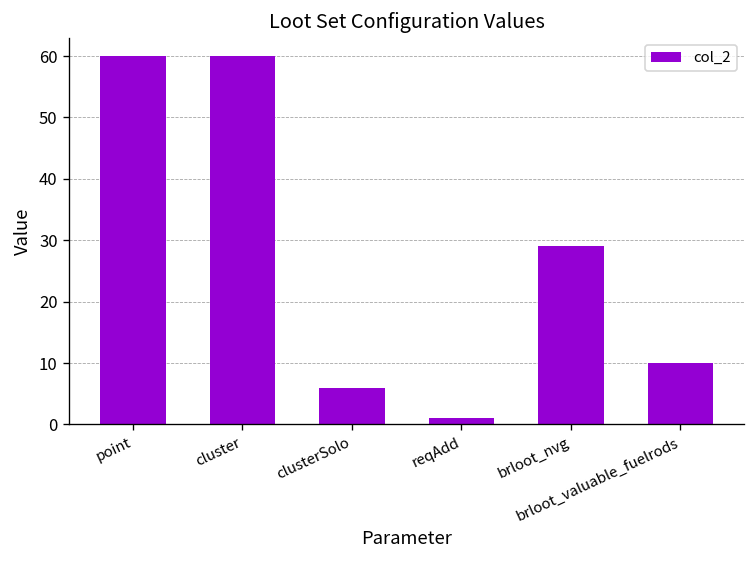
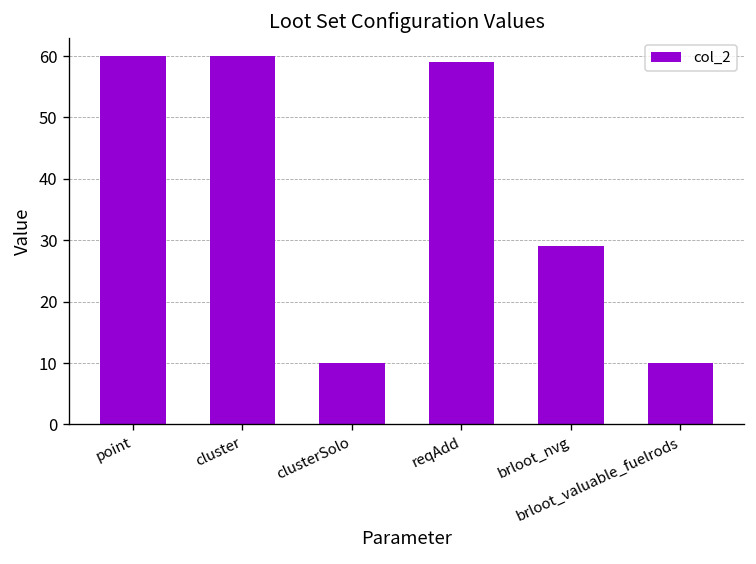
  {
    "point": 60,
    "cluster": 60,
-   "clusterSolo": 6,
-   "reqAdd": 1,
+   "clusterSolo": 10,
+   "reqAdd": 59,
    "brloot_nvg": 29,
    "brloot_valuable_fuelrods": 10
  }
